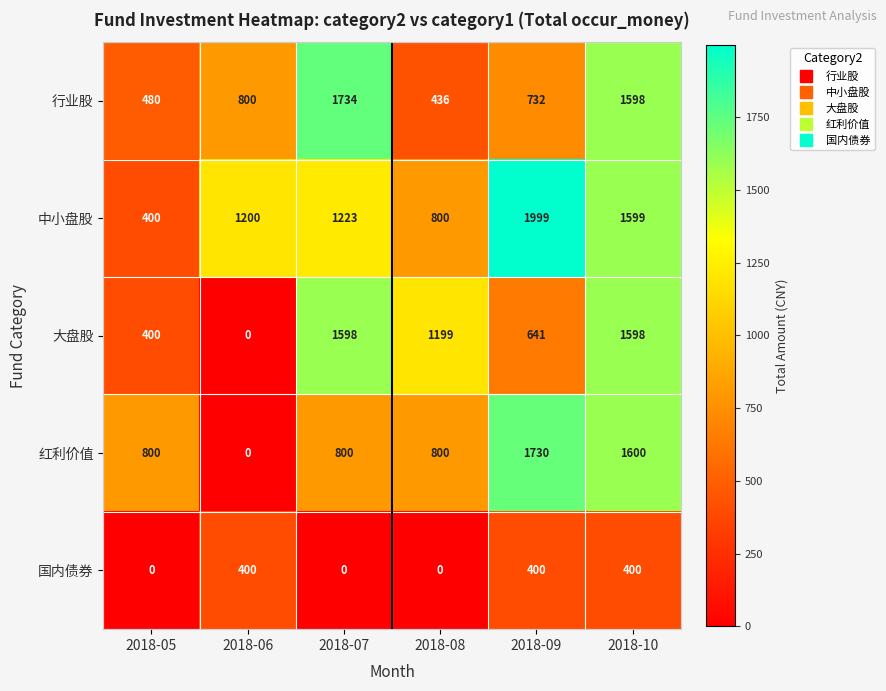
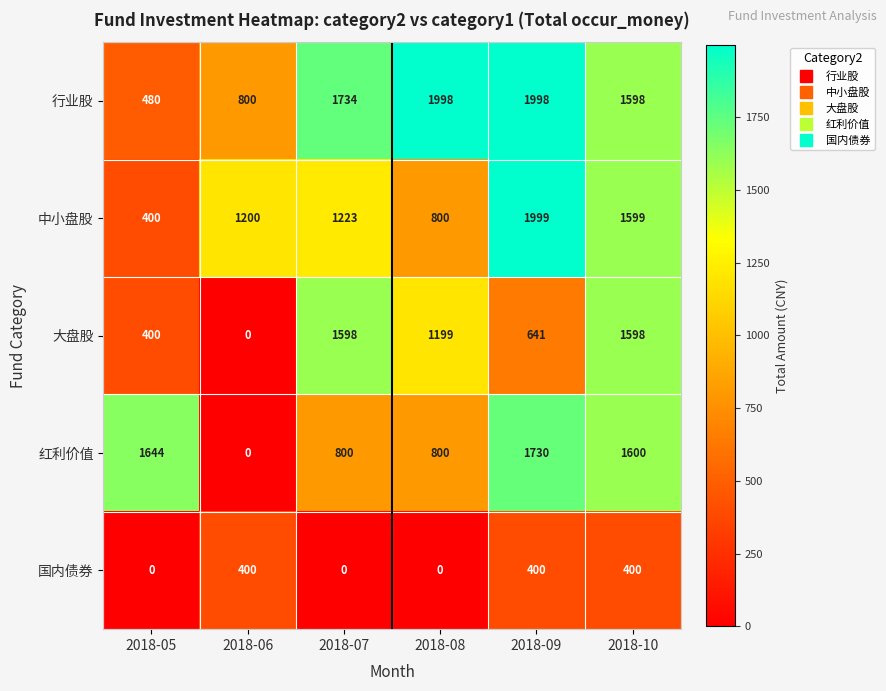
  {
    "行业股": {
      "2018-05": 480,
      "2018-06": 800,
      "2018-07": 1734,
-     "2018-08": 436,
-     "2018-09": 732,
+     "2018-08": 1998,
+     "2018-09": 1998,
      "2018-10": 1598
    },
    "中小盘股": {
      "2018-05": 400,
      "2018-06": 1200,
      "2018-07": 1223,
      "2018-08": 800,
      "2018-09": 1999,
      "2018-10": 1599
    },
    "大盘股": {
      "2018-05": 400,
      "2018-06": 0,
      "2018-07": 1598,
      "2018-08": 1199,
      "2018-09": 641,
      "2018-10": 1598
    },
    "红利价值": {
-     "2018-05": 800,
+     "2018-05": 1644,
      "2018-06": 0,
      "2018-07": 800,
      "2018-08": 800,
      "2018-09": 1730,
      "2018-10": 1600
    },
    "国内债券": {
      "2018-05": 0,
      "2018-06": 400,
      "2018-07": 0,
      "2018-08": 0,
      "2018-09": 400,
      "2018-10": 400
    }
  }
